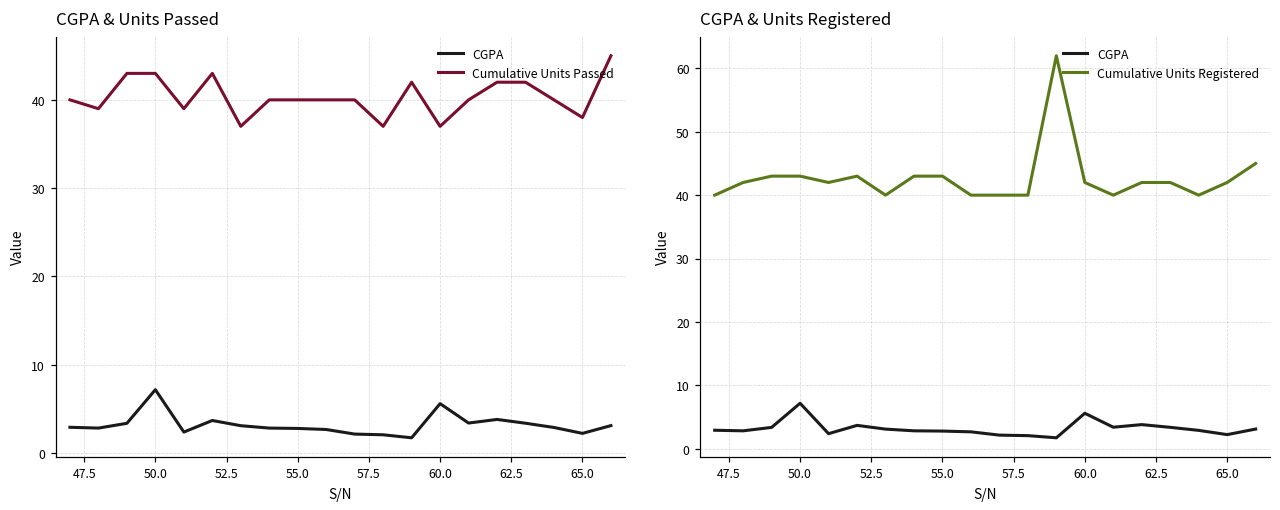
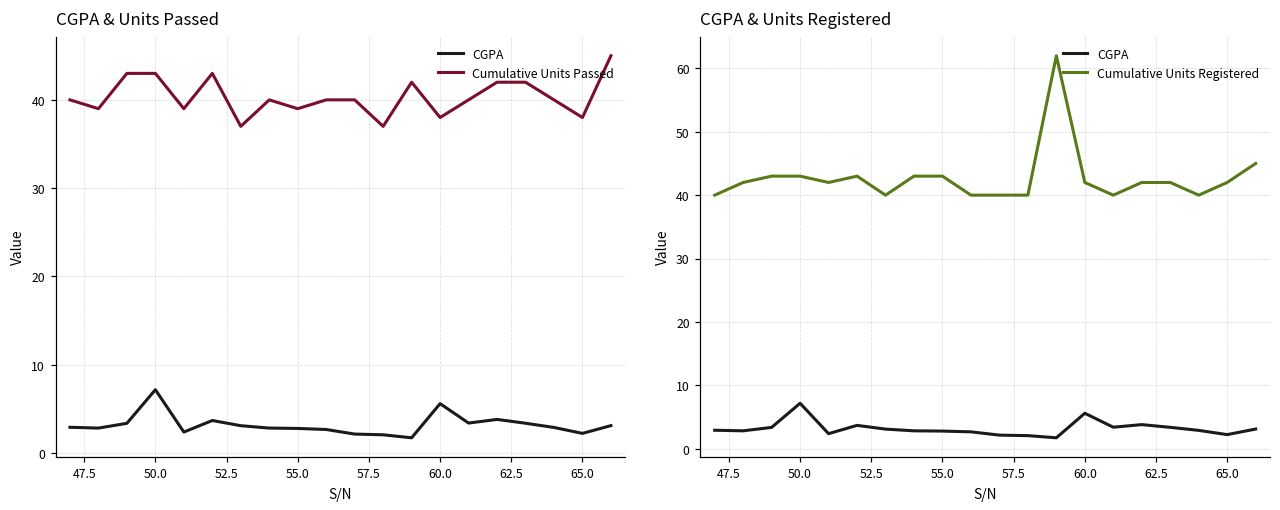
  {
    "CGPA & Units Passed": {
      "CGPA": {
        "50.0": 7,
        "55.0": 3,
        "60.0": 6,
        "65.0": 2
      },
      "Cumulative Units Passed": {
        "50.0": 43,
-       "55.0": 40,
-       "60.0": 37,
+       "55.0": 39,
+       "60.0": 38,
        "65.0": 38
      }
    },
    "CGPA & Units Registered": {
      "CGPA": {
        "50.0": 7,
        "55.0": 3,
        "60.0": 6,
        "65.0": 2
      },
      "Cumulative Units Registered": {
        "50.0": 43,
        "55.0": 43,
        "60.0": 42,
        "65.0": 42
      }
    }
  }
